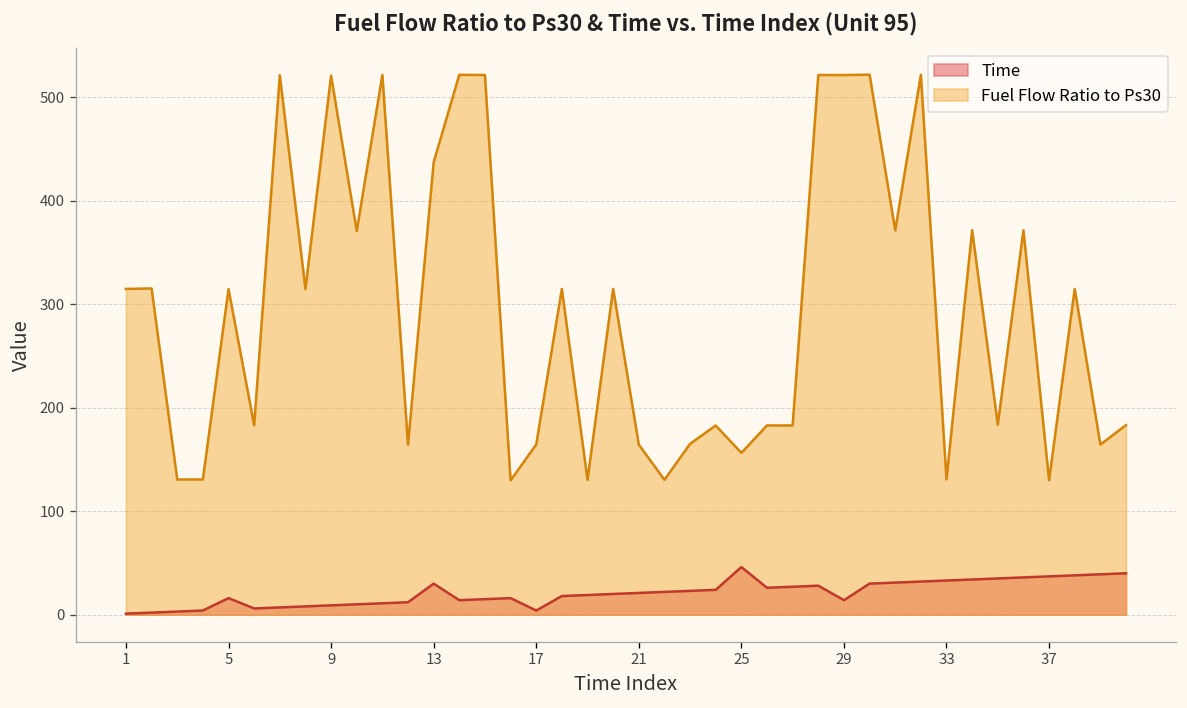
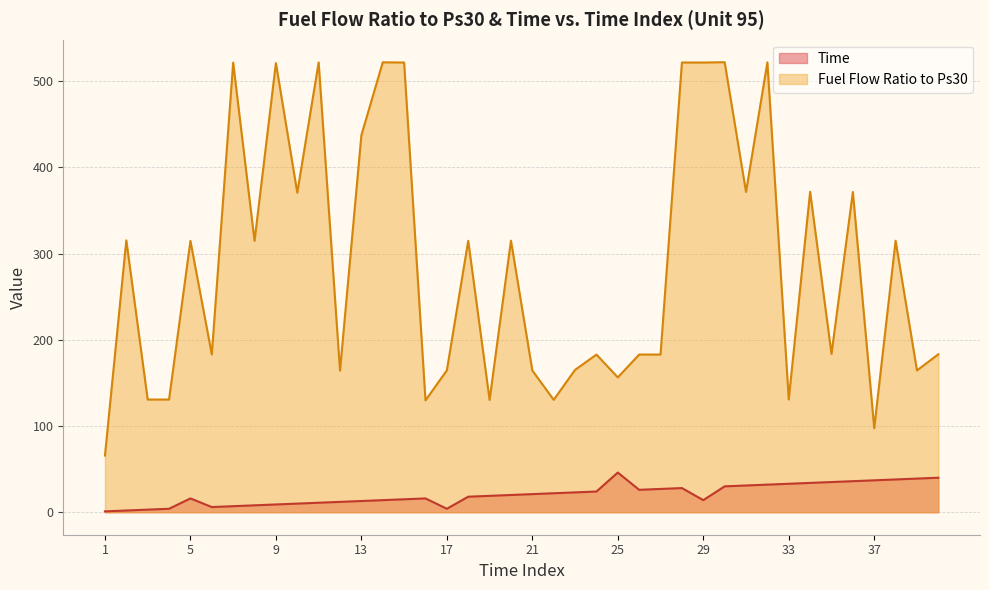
  {
    "Time": {
      "1": 0,
      "5": 20,
      "9": 10,
-     "13": 30,
+     "13": 10,
      "17": 0,
      "21": 20,
      "25": 50,
      "29": 10,
      "33": 30,
      "37": 40
    },
    "Fuel Flow Ratio to Ps30": {
-     "1": 310,
+     "1": 70,
      "5": 310,
      "9": 520,
      "13": 440,
      "17": 160,
      "21": 160,
      "25": 160,
      "29": 520,
      "33": 130,
-     "37": 130
+     "37": 100
    }
  }
